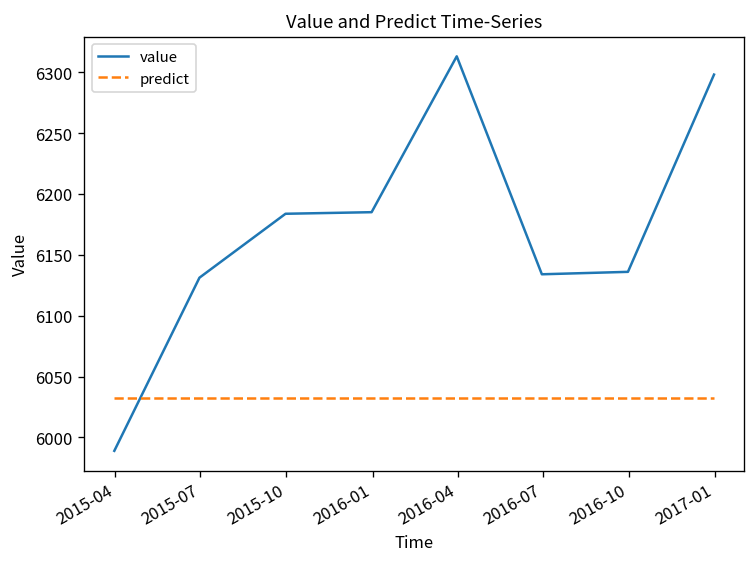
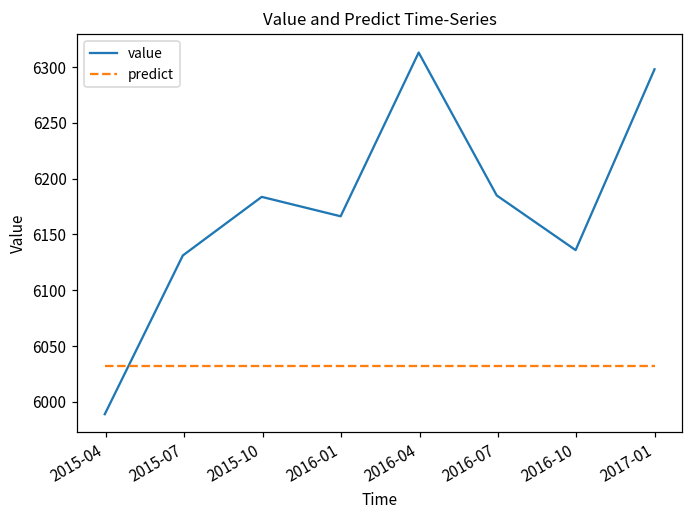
  {
    "value": {
      "2015-04": 5989,
      "2015-07": 6131,
      "2015-10": 6184,
-     "2016-01": 6185,
+     "2016-01": 6166,
      "2016-04": 6313,
-     "2016-07": 6134,
+     "2016-07": 6185,
      "2016-10": 6136,
      "2017-01": 6298
    },
    "predict": {
      "2015-04": 6032,
      "2015-07": 6032,
      "2015-10": 6032,
      "2016-01": 6032,
      "2016-04": 6032,
      "2016-07": 6032,
      "2016-10": 6032,
      "2017-01": 6032
    }
  }
